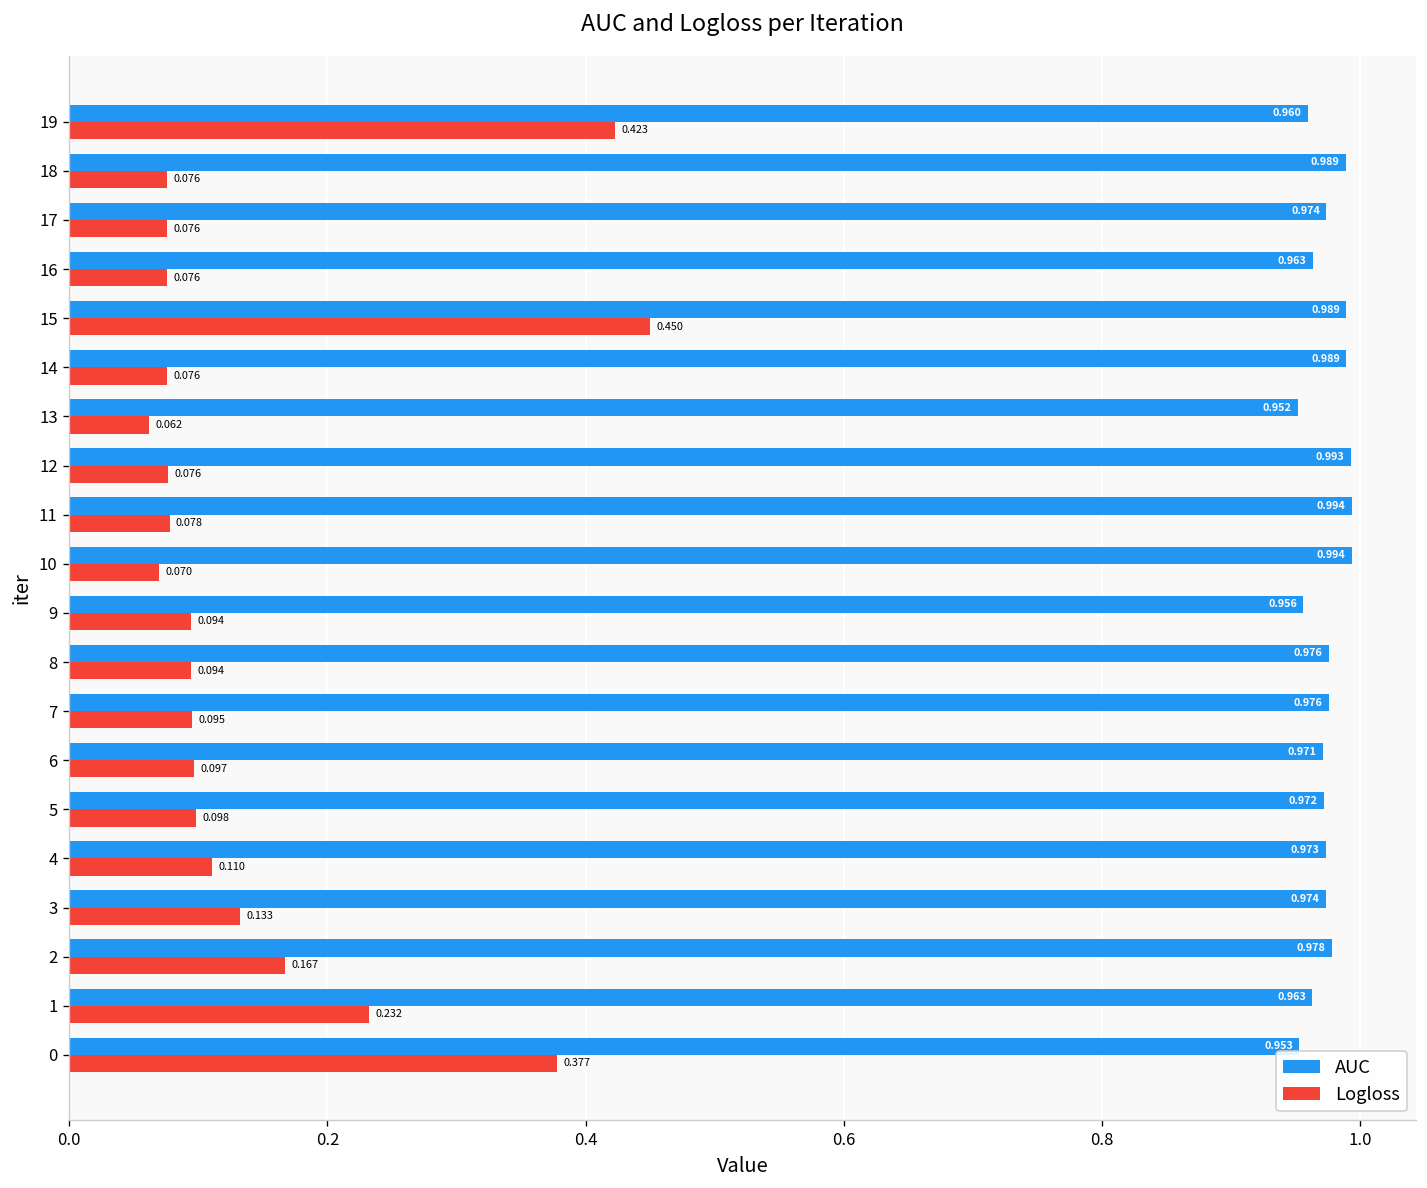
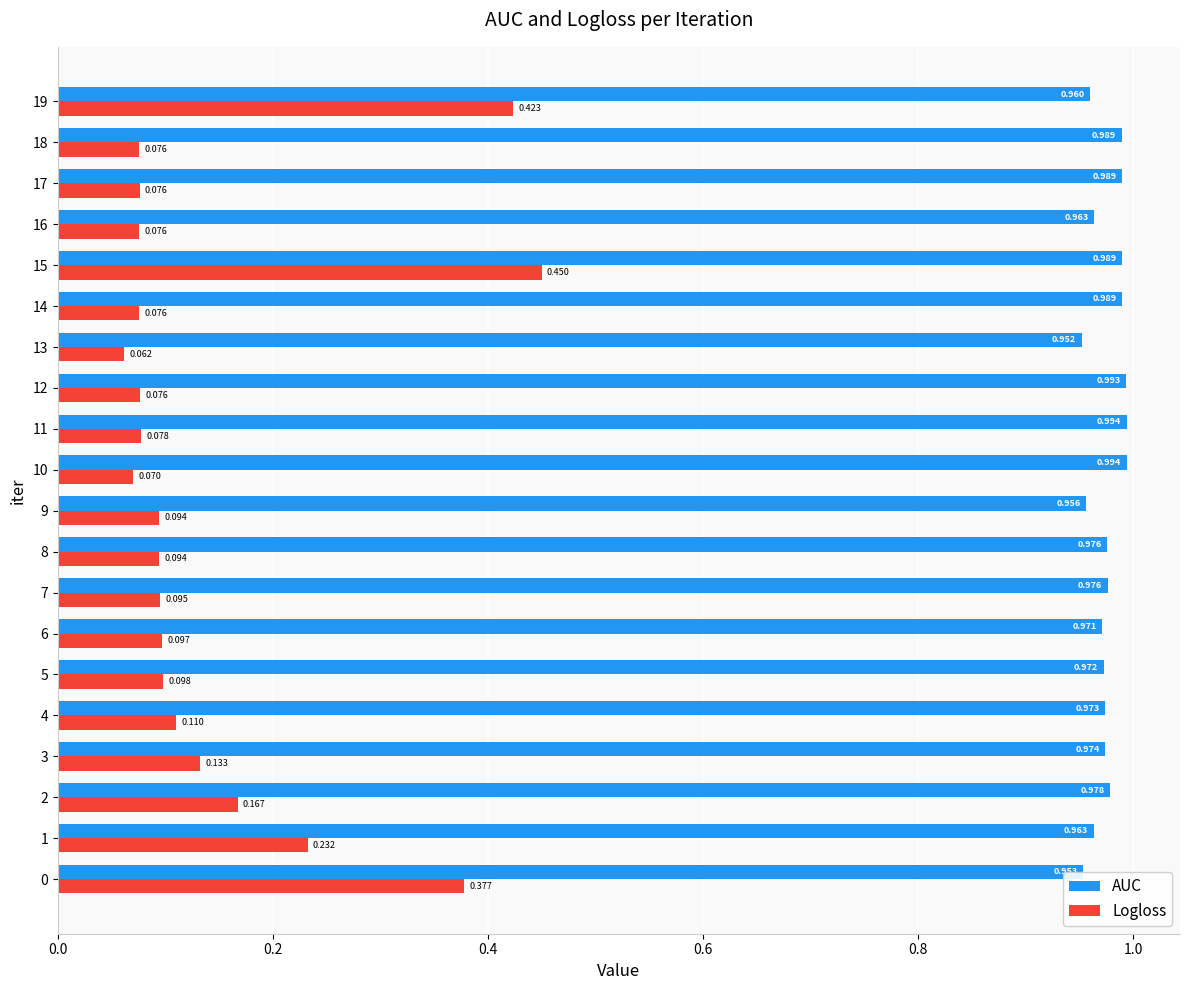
  {
    "AUC": {
      "19": 0.960,
      "18": 0.989,
-     "17": 0.974,
+     "17": 0.989,
      "16": 0.963,
      "15": 0.989,
      "14": 0.989,
      "13": 0.952,
      "12": 0.993,
      "11": 0.994,
      "10": 0.994,
      "9": 0.956,
      "8": 0.976,
      "7": 0.976,
      "6": 0.971,
      "5": 0.972,
      "4": 0.973,
      "3": 0.974,
      "2": 0.978,
      "1": 0.963
    },
    "Logloss": {
      "19": 0.423,
      "18": 0.076,
      "17": 0.076,
      "16": 0.076,
      "15": 0.450,
      "14": 0.076,
      "13": 0.062,
      "12": 0.076,
      "11": 0.078,
      "10": 0.070,
      "9": 0.094,
      "8": 0.094,
      "7": 0.095,
      "6": 0.097,
      "5": 0.098,
      "4": 0.110,
      "3": 0.133,
      "2": 0.167,
      "1": 0.232,
      "0": 0.377
    }
  }
